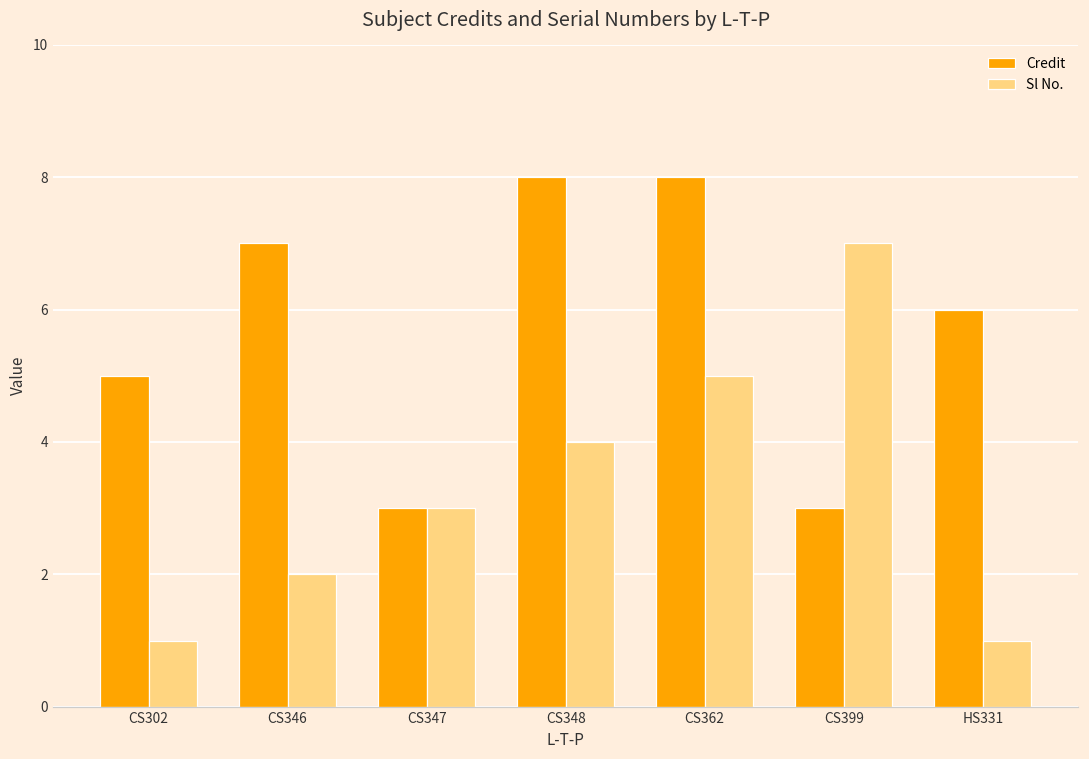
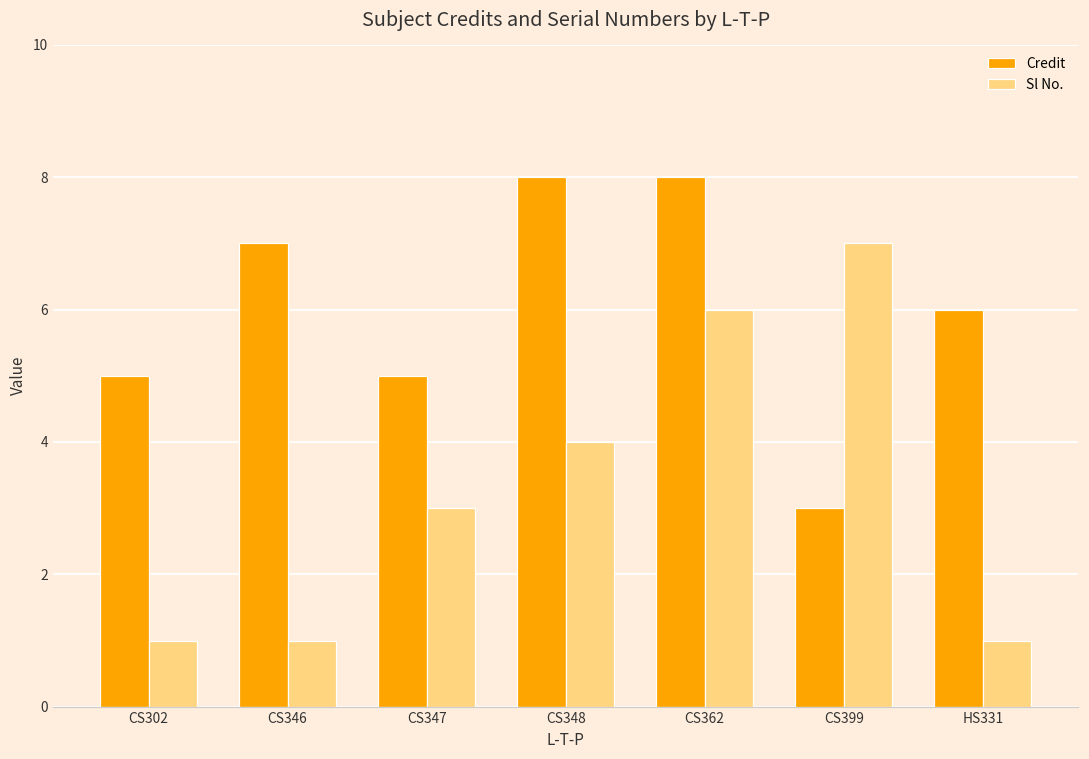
  {
    "Credit": {
      "CS302": 5,
      "CS346": 7,
-     "CS347": 3,
+     "CS347": 5,
      "CS348": 8,
      "CS362": 8,
      "CS399": 3,
      "HS331": 6
    },
    "Sl No.": {
      "CS302": 1,
-     "CS346": 2,
+     "CS346": 1,
      "CS347": 3,
      "CS348": 4,
-     "CS362": 5,
+     "CS362": 6,
      "CS399": 7,
      "HS331": 1
    }
  }
